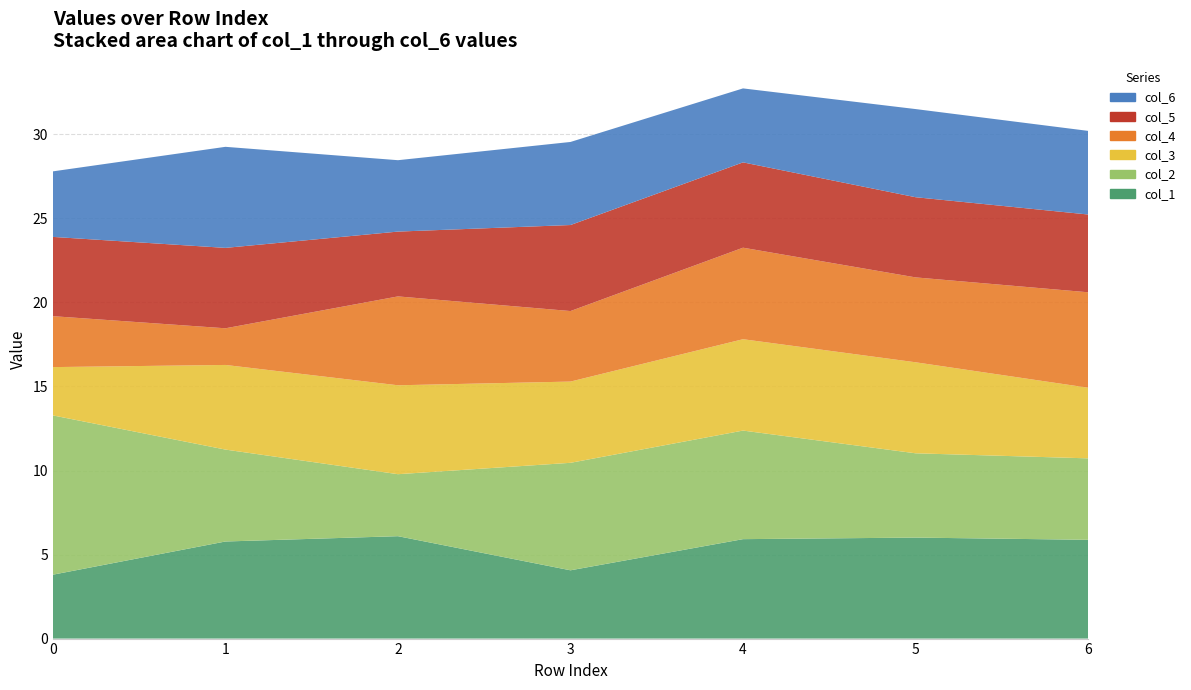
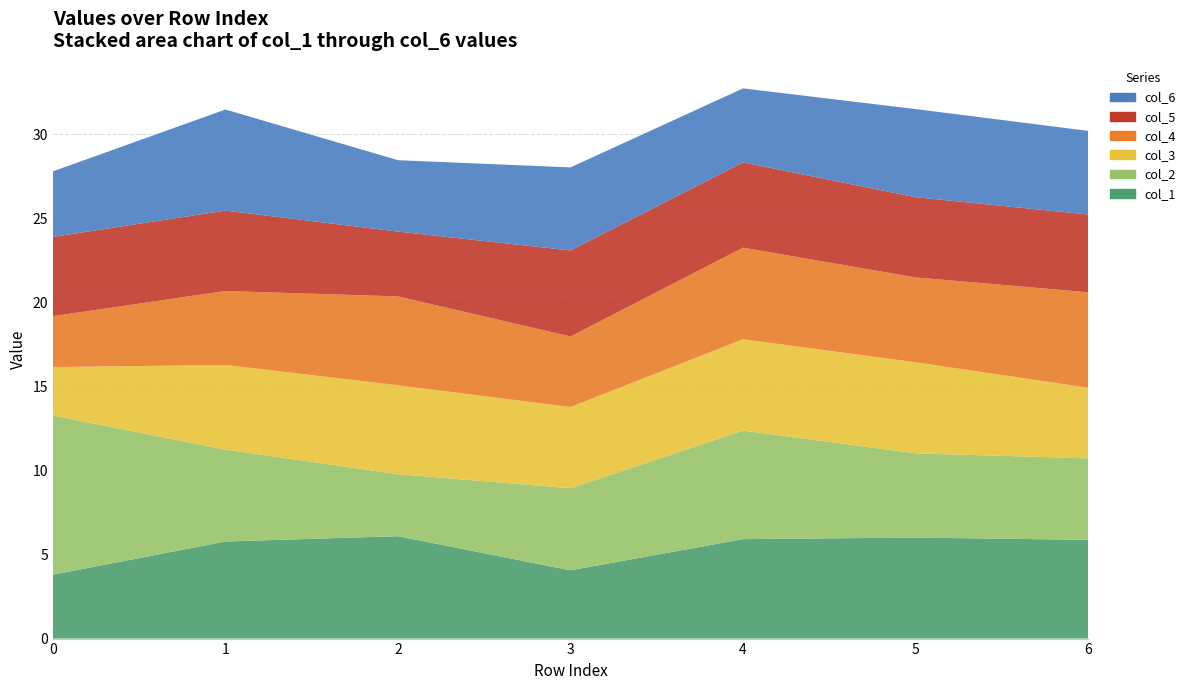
  {
    "col_1": {
      "0": 3.8,
      "1": 5.8,
      "2": 6.1,
      "3": 4.1,
      "4": 5.9,
      "5": 6.0,
      "6": 5.9
    },
    "col_2": {
      "0": 9.5,
      "1": 5.5,
      "2": 3.7,
-     "3": 6.4,
+     "3": 4.9,
      "4": 6.5,
      "5": 5.0,
      "6": 4.8
    },
    "col_3": {
      "0": 2.9,
      "1": 5.0,
      "2": 5.3,
      "3": 4.8,
      "4": 5.4,
      "5": 5.4,
      "6": 4.2
    },
    "col_4": {
      "0": 3.0,
-     "1": 2.2,
+     "1": 4.4,
      "2": 5.3,
      "3": 4.2,
      "4": 5.4,
      "5": 5.1,
      "6": 5.7
    },
    "col_5": {
      "0": 4.7,
      "1": 4.8,
      "2": 3.9,
      "3": 5.1,
      "4": 5.1,
      "5": 4.8,
      "6": 4.6
    },
    "col_6": {
      "0": 3.9,
      "1": 6.0,
      "2": 4.2,
      "3": 4.9,
      "4": 4.4,
      "5": 5.2,
      "6": 5.0
    }
  }
